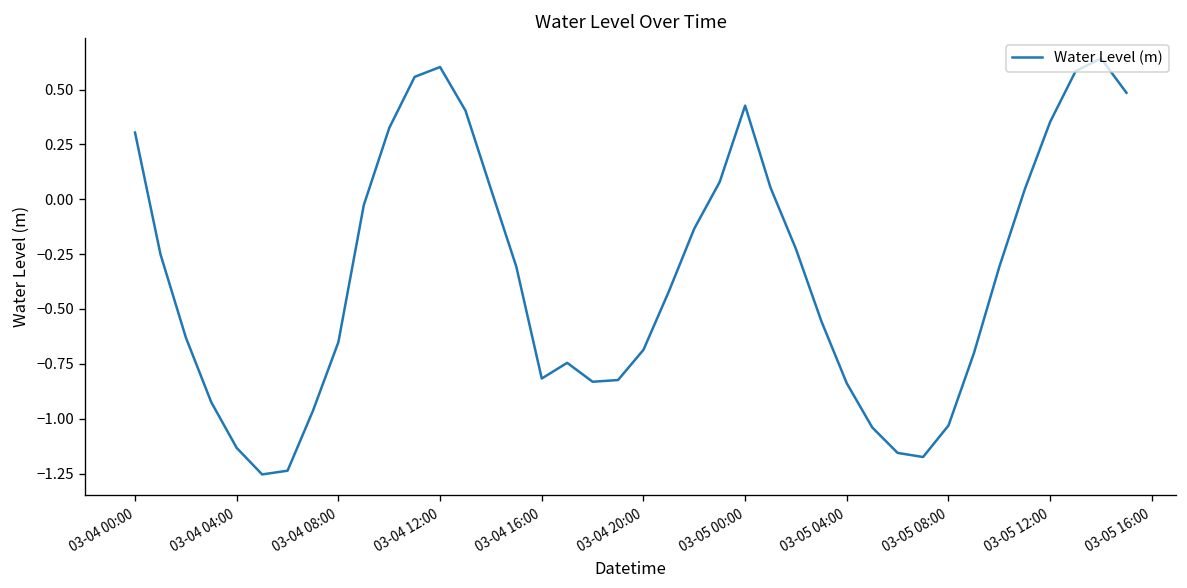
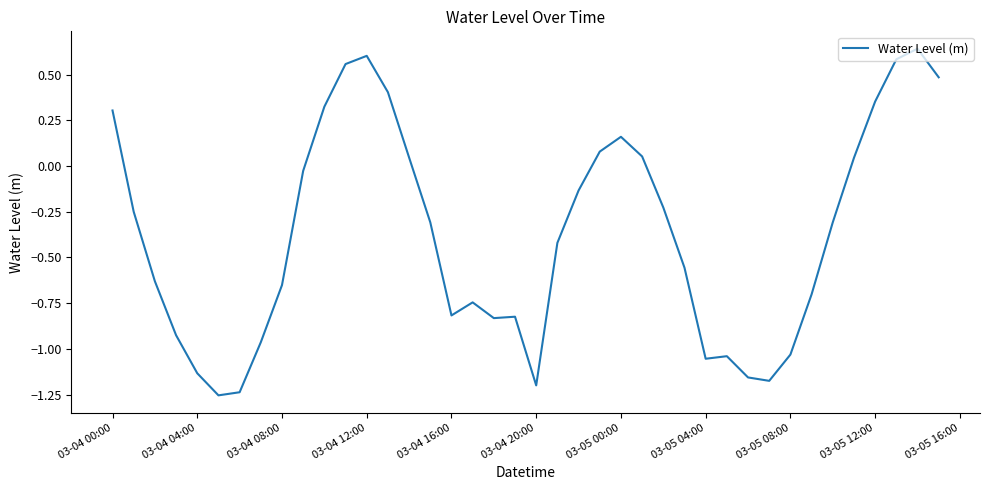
  {
    "03-04 00:00": 0.30,
    "03-04 04:00": -1.13,
    "03-04 08:00": -0.65,
    "03-04 12:00": 0.60,
    "03-04 16:00": -0.82,
-   "03-04 20:00": -0.69,
-   "03-05 00:00": 0.43,
-   "03-05 04:00": -0.84,
+   "03-04 20:00": -1.20,
+   "03-05 00:00": 0.16,
+   "03-05 04:00": -1.05,
    "03-05 08:00": -1.03,
    "03-05 12:00": 0.35
  }
